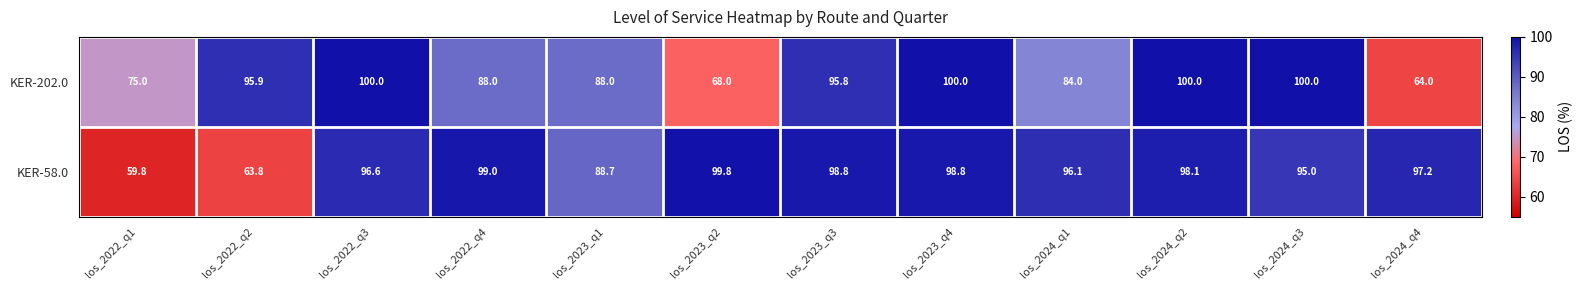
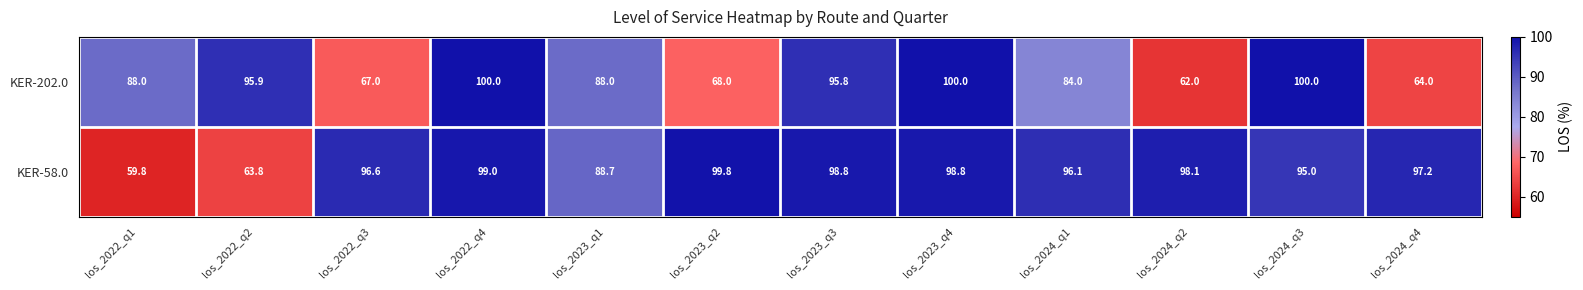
  {
    "KER-202.0": {
-     "los_2022_q1": 75.0,
+     "los_2022_q1": 88.0,
      "los_2022_q2": 95.9,
-     "los_2022_q3": 100.0,
-     "los_2022_q4": 88.0,
+     "los_2022_q3": 67.0,
+     "los_2022_q4": 100.0,
      "los_2023_q1": 88.0,
      "los_2023_q2": 68.0,
      "los_2023_q3": 95.8,
      "los_2023_q4": 100.0,
      "los_2024_q1": 84.0,
-     "los_2024_q2": 100.0,
+     "los_2024_q2": 62.0,
      "los_2024_q3": 100.0,
      "los_2024_q4": 64.0
    },
    "KER-58.0": {
      "los_2022_q1": 59.8,
      "los_2022_q2": 63.8,
      "los_2022_q3": 96.6,
      "los_2022_q4": 99.0,
      "los_2023_q1": 88.7,
      "los_2023_q2": 99.8,
      "los_2023_q3": 98.8,
      "los_2023_q4": 98.8,
      "los_2024_q1": 96.1,
      "los_2024_q2": 98.1,
      "los_2024_q3": 95.0,
      "los_2024_q4": 97.2
    }
  }
